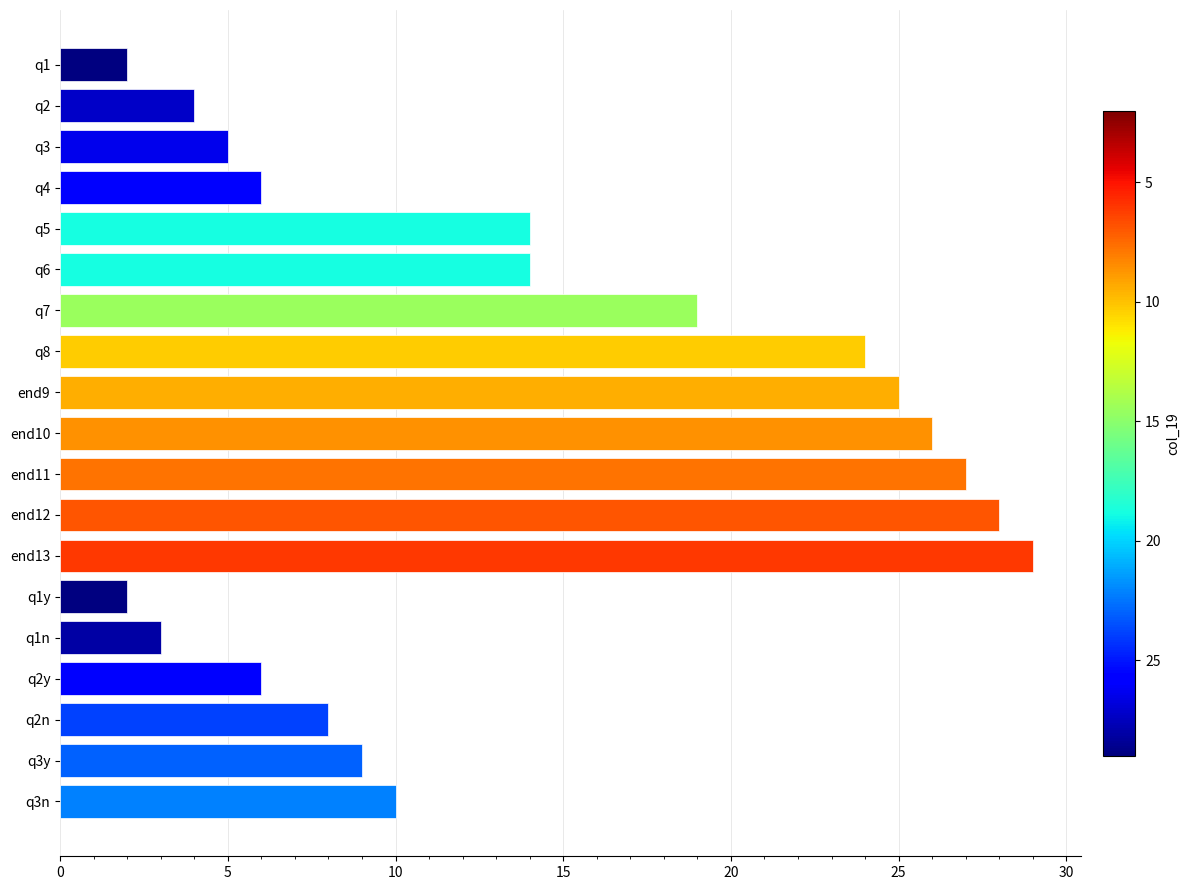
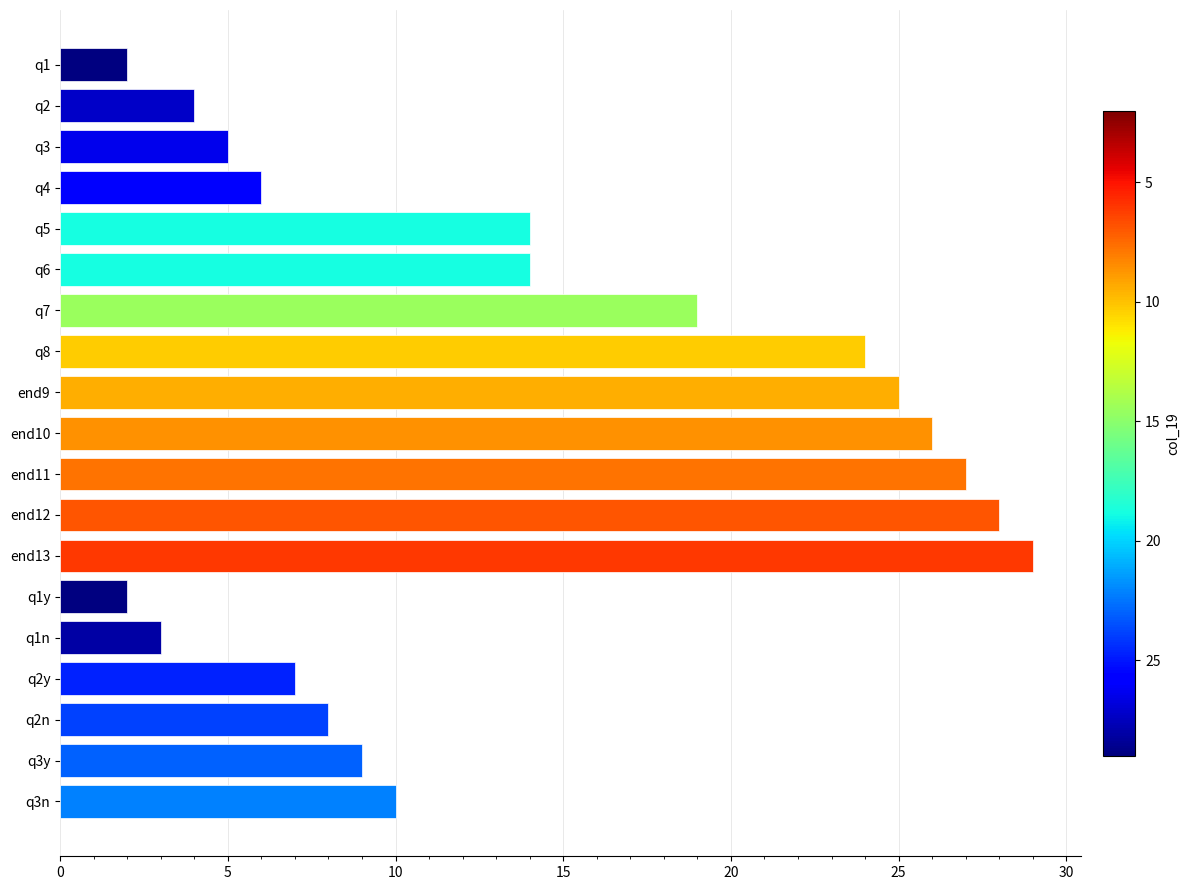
  {
    "q1": 2,
    "q2": 4,
    "q3": 5,
    "q4": 6,
    "q5": 14,
    "q6": 14,
    "q7": 19,
    "q8": 24,
    "end9": 25,
    "end10": 26,
    "end11": 27,
    "end12": 28,
    "end13": 29,
    "q1y": 2,
    "q1n": 3,
-   "q2y": 6,
+   "q2y": 7,
    "q2n": 8,
    "q3y": 9,
    "q3n": 10
  }
